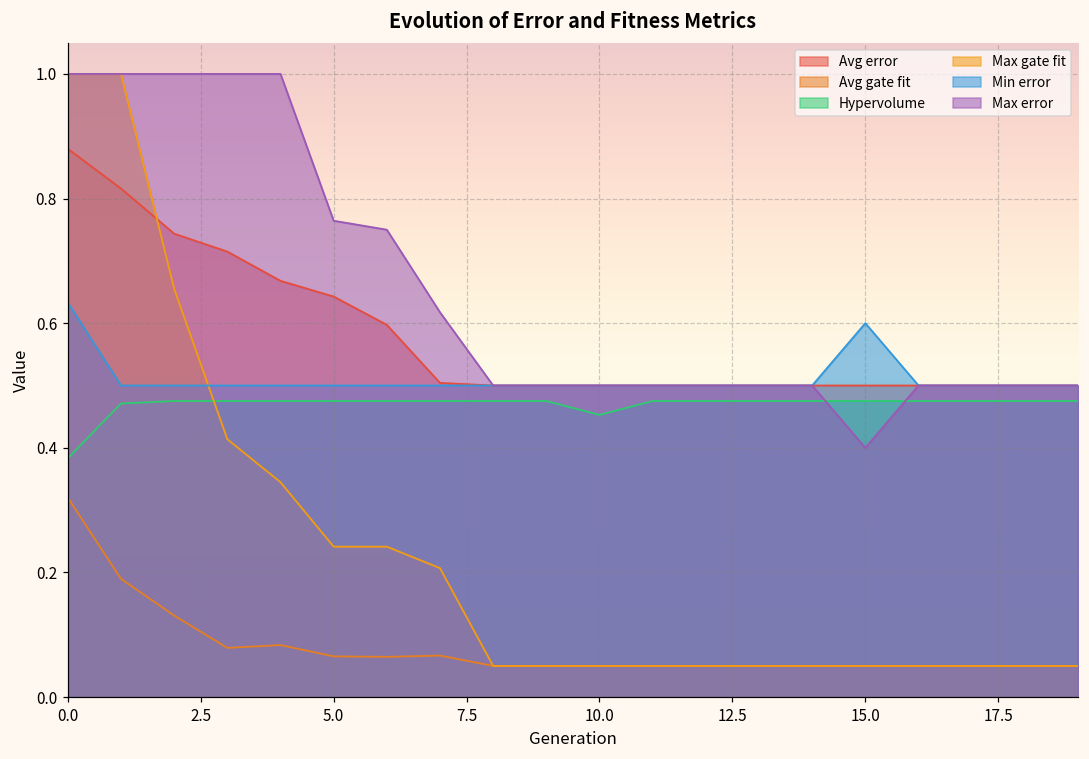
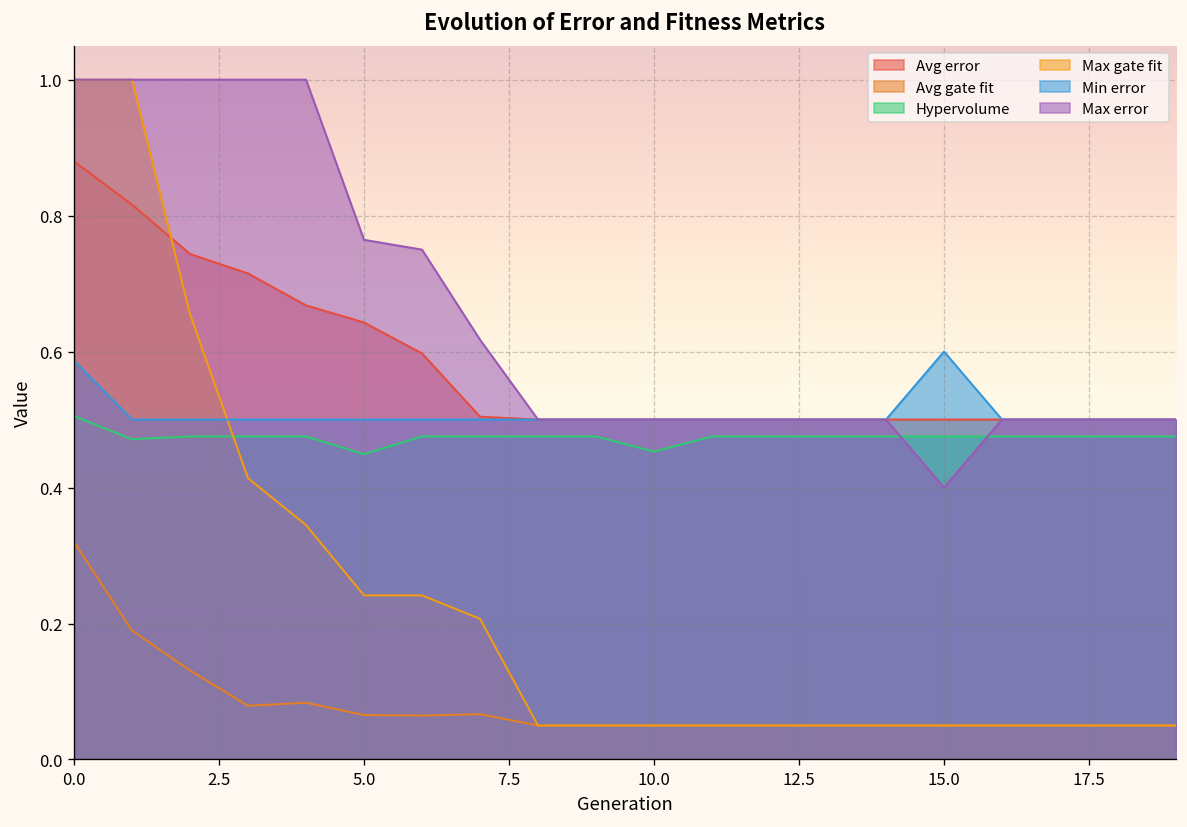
  {
    "Hypervolume": {
-     "0.0": 0.38,
-     "5.0": 0.48,
+     "0.0": 0.51,
+     "5.0": 0.45,
      "10.0": 0.45,
      "15.0": 0.48
    },
    "Min error": {
-     "0.0": 0.63,
+     "0.0": 0.59,
      "5.0": 0.50,
      "15.0": 0.60
    },
    "Max error": {
      "5.0": 0.76,
      "15.0": 0.40
    }
  }
